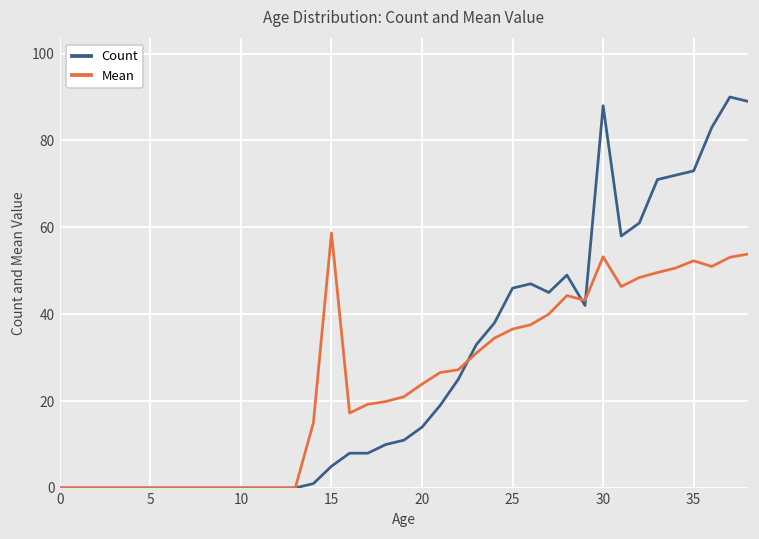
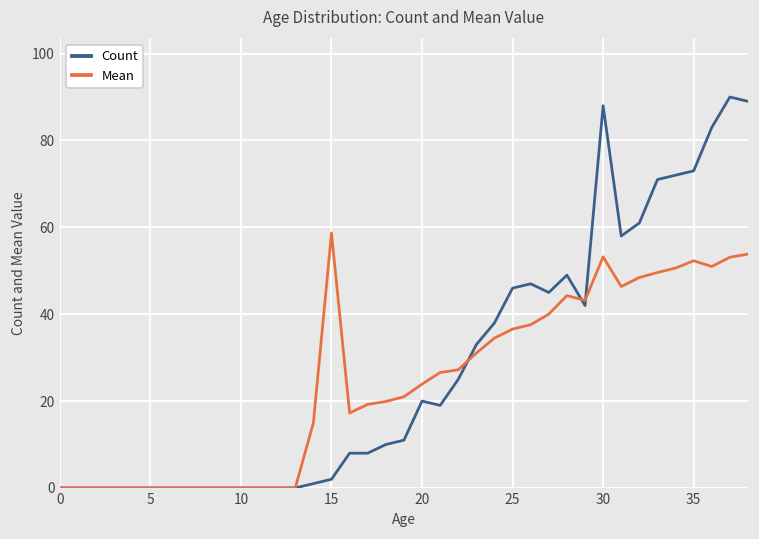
  {
    "Count": {
-     "15": 5,
-     "20": 14,
+     "15": 2,
+     "20": 20,
      "25": 46,
      "30": 88,
      "35": 73
    },
    "Mean": {
      "15": 59,
      "20": 24,
      "25": 37,
      "30": 53,
      "35": 52
    }
  }
